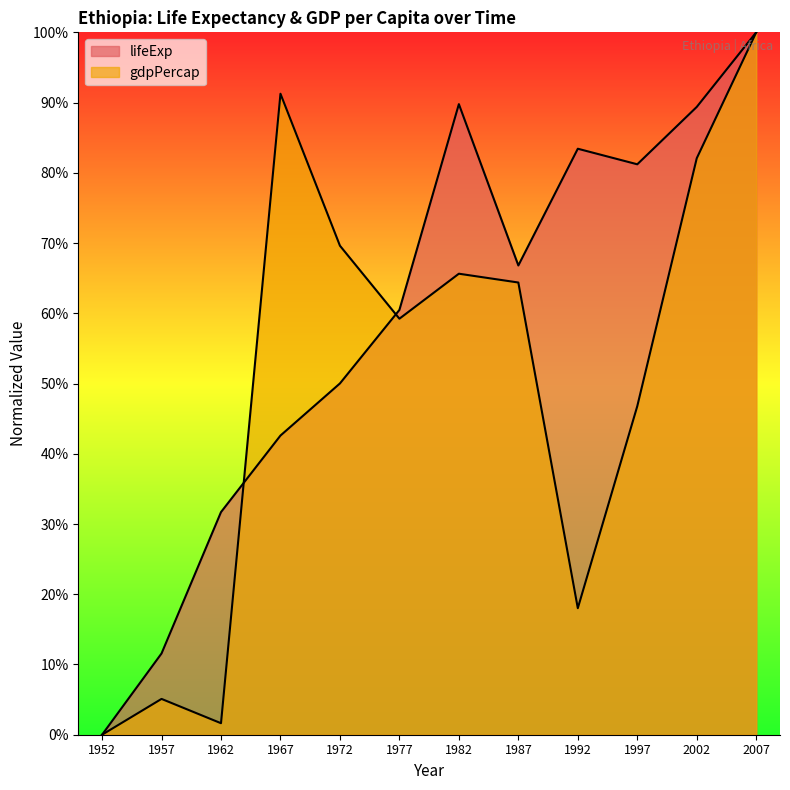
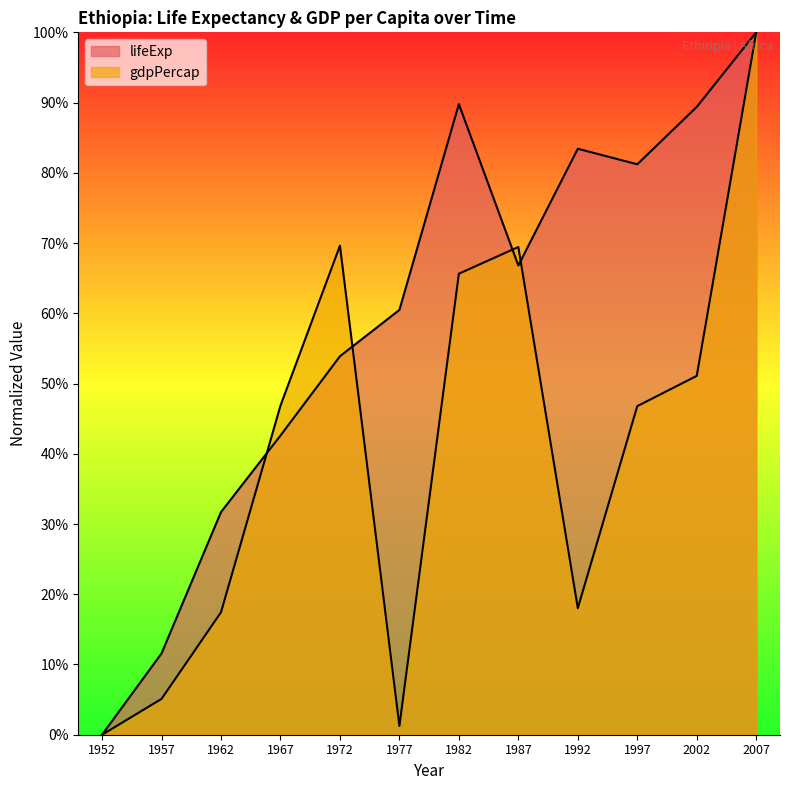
  {
    "lifeExp": {
      "1957": "12%",
      "1962": "32%",
      "1967": "43%",
-     "1972": "50%",
+     "1972": "54%",
      "1977": "60%",
      "1982": "90%",
      "1987": "67%",
      "1992": "83%",
      "1997": "81%",
      "2002": "89%"
    },
    "gdpPercap": {
      "1957": "5%",
-     "1962": "2%",
-     "1967": "91%",
+     "1962": "17%",
+     "1967": "47%",
      "1972": "70%",
-     "1977": "59%",
+     "1977": "1%",
      "1982": "66%",
-     "1987": "64%",
+     "1987": "69%",
      "1992": "18%",
      "1997": "47%",
-     "2002": "82%"
+     "2002": "51%"
    }
  }
